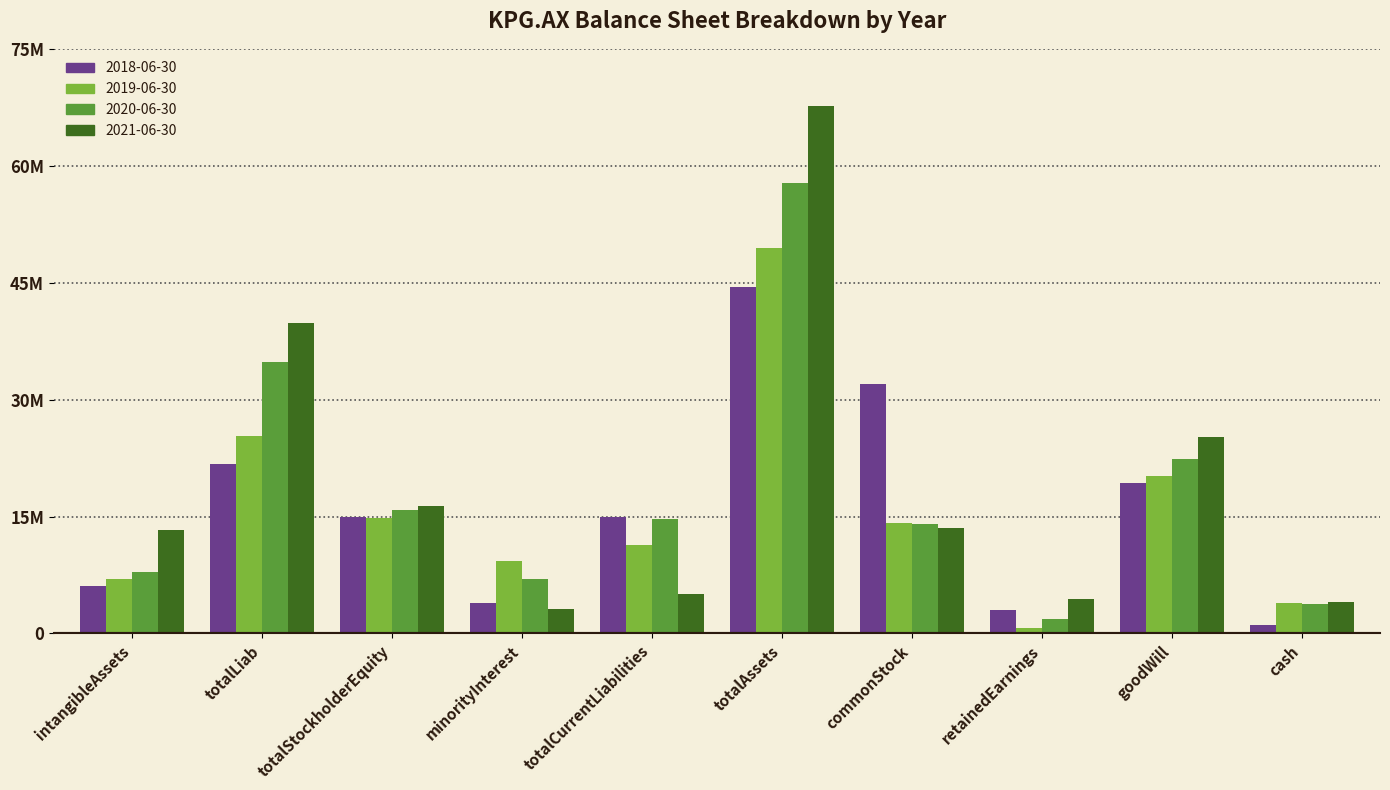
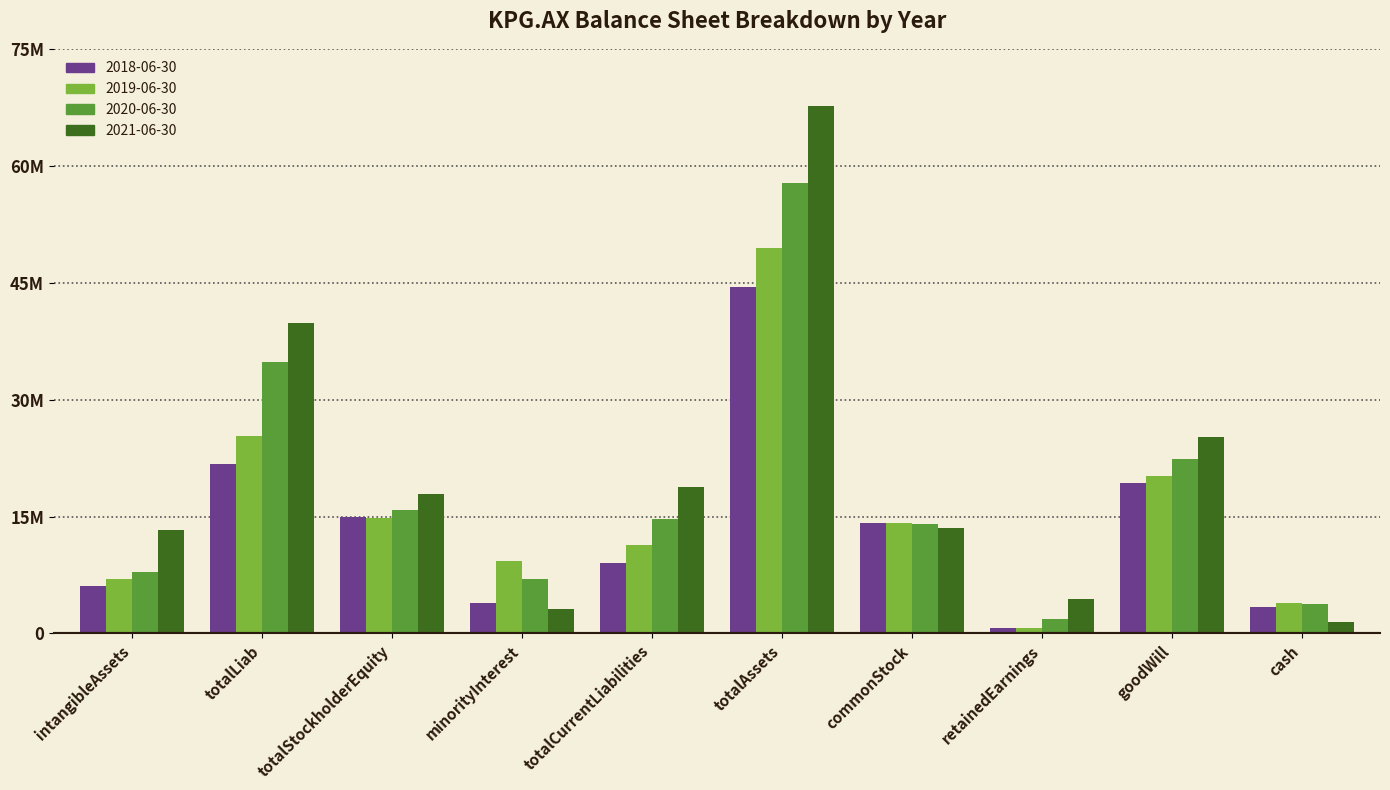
  {
    "2018-06-30": {
      "intangibleAssets": 6000000,
      "totalLiab": 22000000,
      "totalStockholderEquity": 15000000,
      "minorityInterest": 4000000,
-     "totalCurrentLiabilities": 15000000,
+     "totalCurrentLiabilities": 9000000,
      "totalAssets": 44000000,
-     "commonStock": 32000000,
-     "retainedEarnings": 3000000,
+     "commonStock": 14000000,
+     "retainedEarnings": 1000000,
      "goodWill": 19000000,
-     "cash": 1000000
+     "cash": 3000000
    },
    "2021-06-30": {
      "intangibleAssets": 13000000,
      "totalLiab": 40000000,
-     "totalStockholderEquity": 16000000,
+     "totalStockholderEquity": 18000000,
      "minorityInterest": 3000000,
-     "totalCurrentLiabilities": 5000000,
+     "totalCurrentLiabilities": 19000000,
      "totalAssets": 68000000,
      "commonStock": 13000000,
      "retainedEarnings": 4000000,
      "goodWill": 25000000,
-     "cash": 4000000
+     "cash": 1000000
    }
  }
